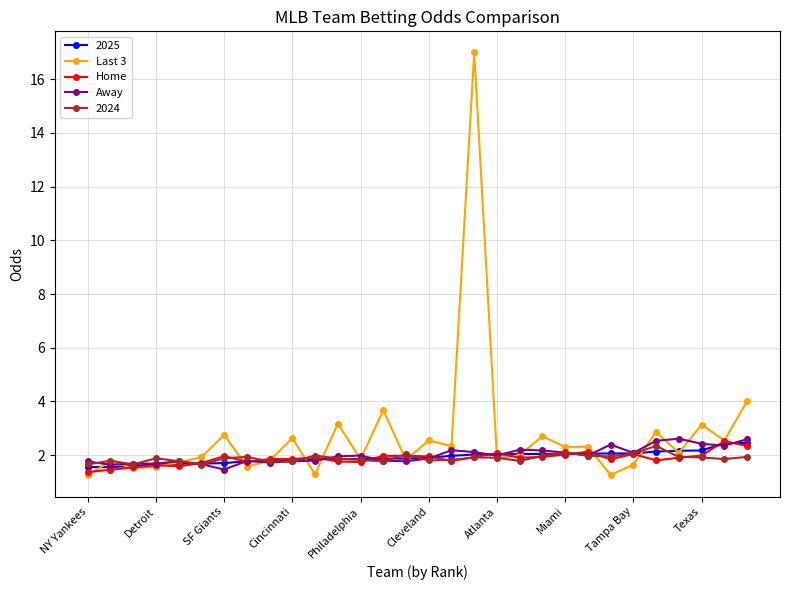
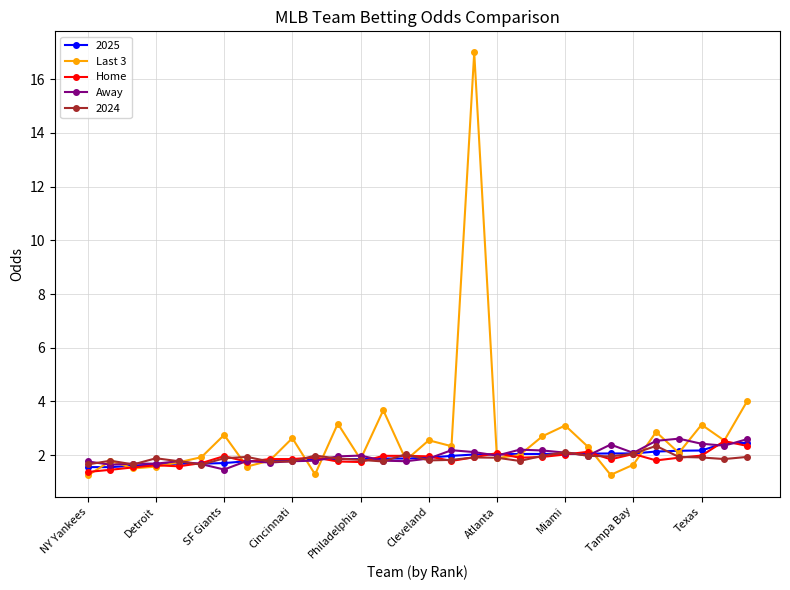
  {
    "2025": {
      "NY Yankees": 1.6,
      "SF Giants": 1.7,
      "Texas": 2.2
    },
    "Last 3": {
      "NY Yankees": 1.2,
      "SF Giants": 2.8,
      "Cincinnati": 2.6,
      "Cleveland": 2.6,
-     "Miami": 2.3,
+     "Miami": 3.1,
      "Tampa Bay": 1.6,
      "Texas": 3.1
    },
    "Home": {
      "NY Yankees": 1.4
    },
    "Away": {
      "NY Yankees": 1.8,
      "SF Giants": 1.5,
      "Philadelphia": 2.0,
      "Texas": 2.4
    },
    "2024": {
      "NY Yankees": 1.7,
      "Detroit": 1.9
    }
  }
